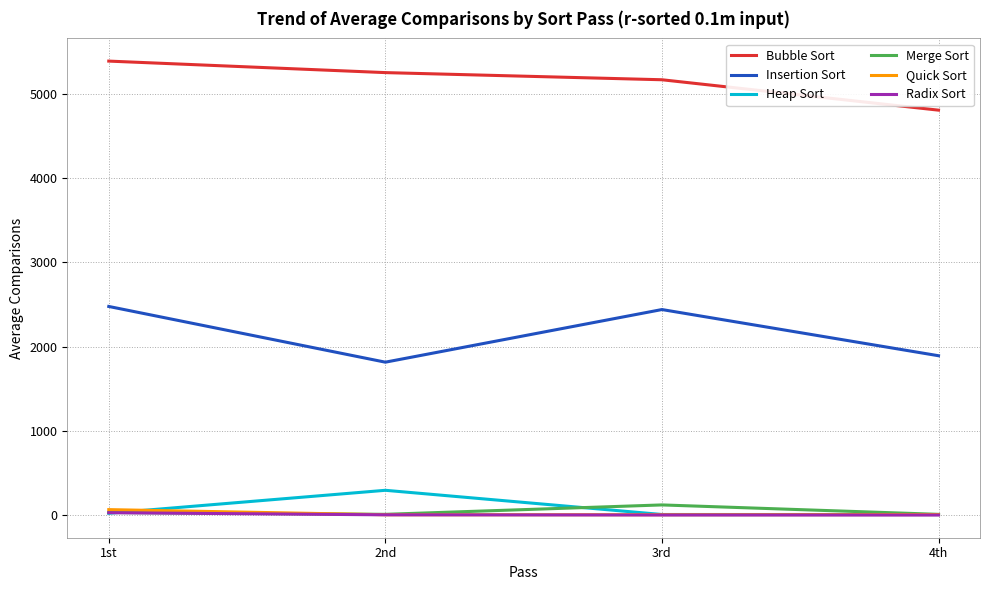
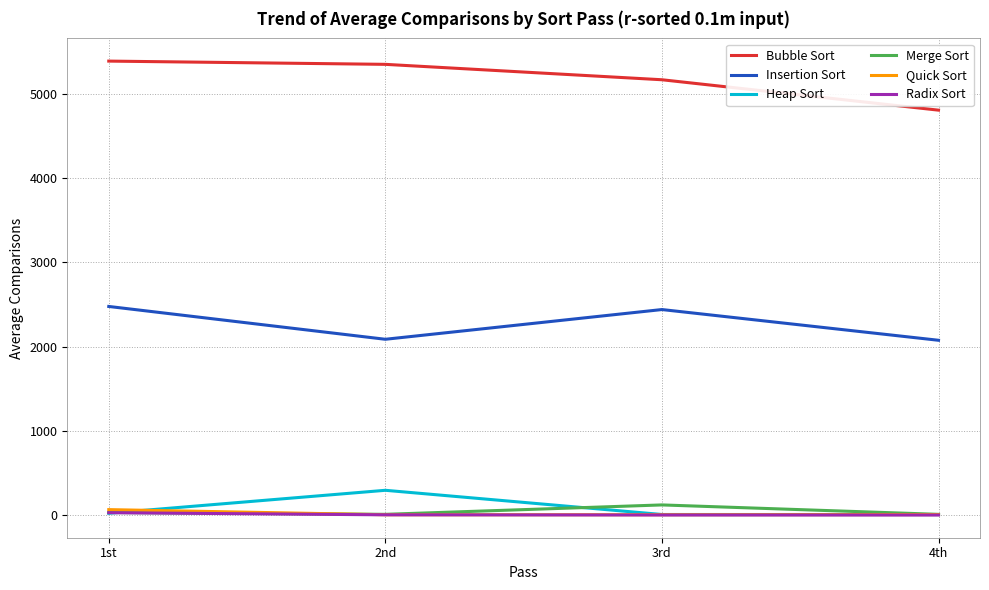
  {
    "Bubble Sort": {
      "1st": 5400,
-     "2nd": 5250,
+     "2nd": 5350,
      "3rd": 5200,
      "4th": 4800
    },
    "Insertion Sort": {
      "1st": 2500,
-     "2nd": 1800,
+     "2nd": 2100,
      "3rd": 2400,
-     "4th": 1900
+     "4th": 2100
    },
    "Heap Sort": {
      "2nd": 300
    },
    "Merge Sort": {
      "3rd": 100
    },
    "Quick Sort": {
      "1st": 100
    }
  }
